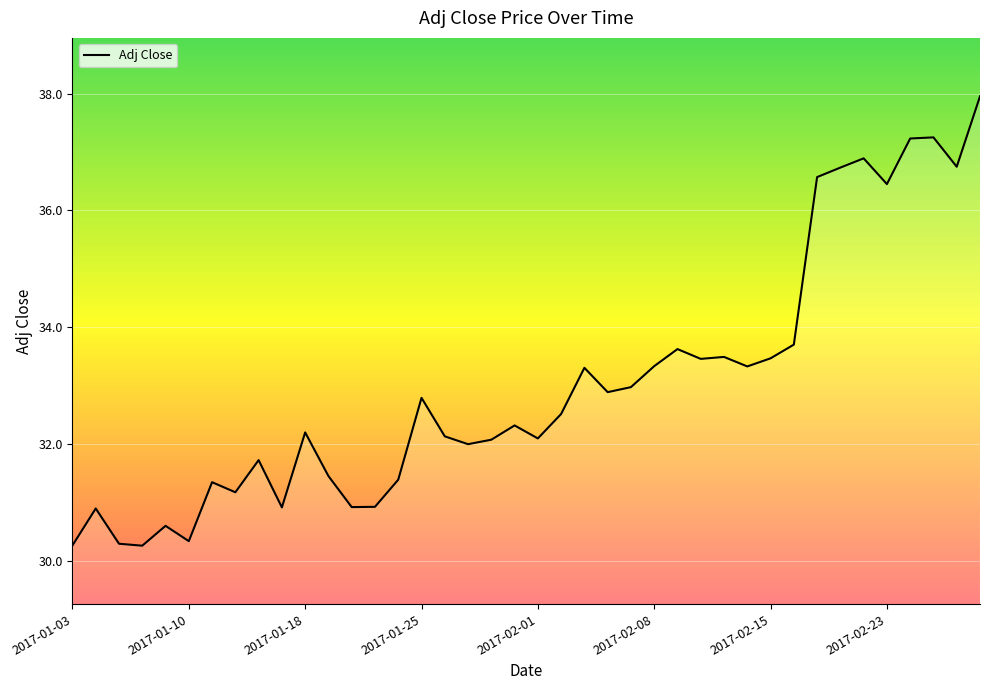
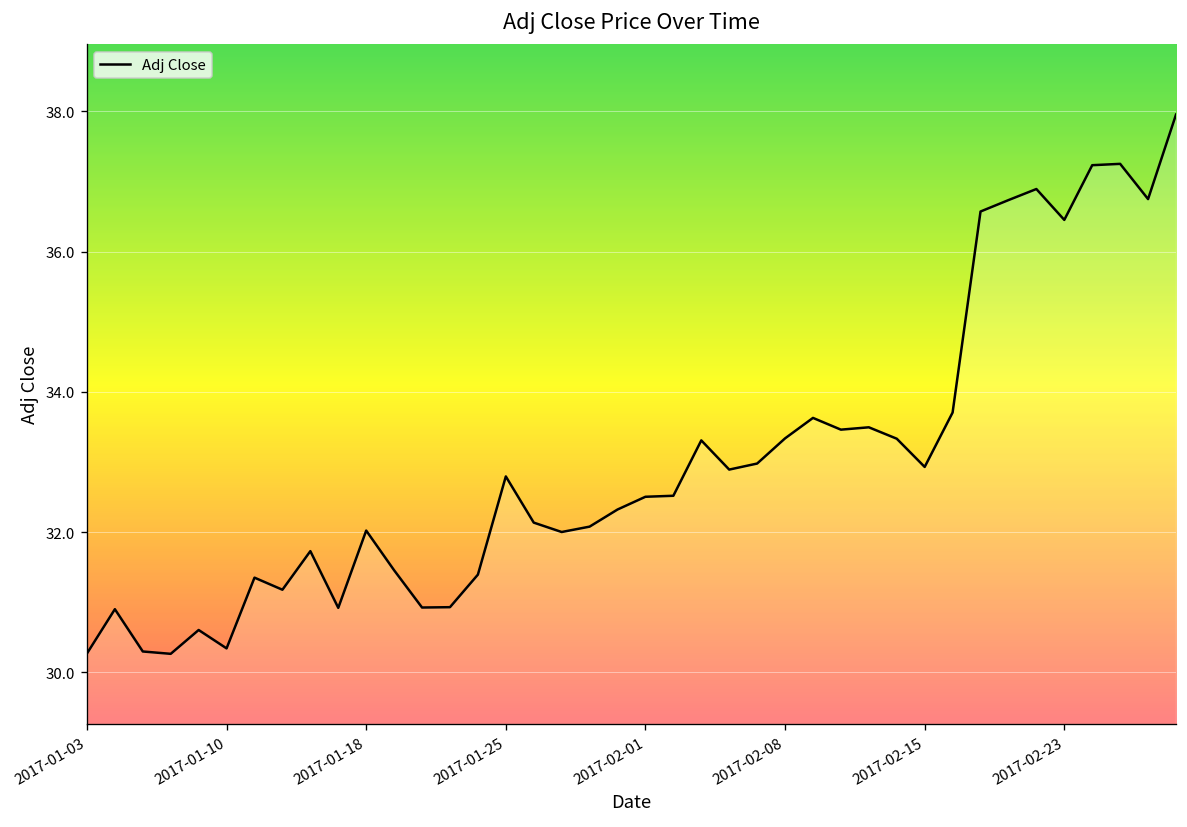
  {
    "2017-01-03": 30.3,
    "2017-01-10": 30.3,
-   "2017-01-18": 32.2,
+   "2017-01-18": 32.0,
    "2017-01-25": 32.8,
-   "2017-02-01": 32.1,
+   "2017-02-01": 32.5,
    "2017-02-08": 33.3,
-   "2017-02-15": 33.5,
+   "2017-02-15": 32.9,
    "2017-02-23": 36.5
  }
